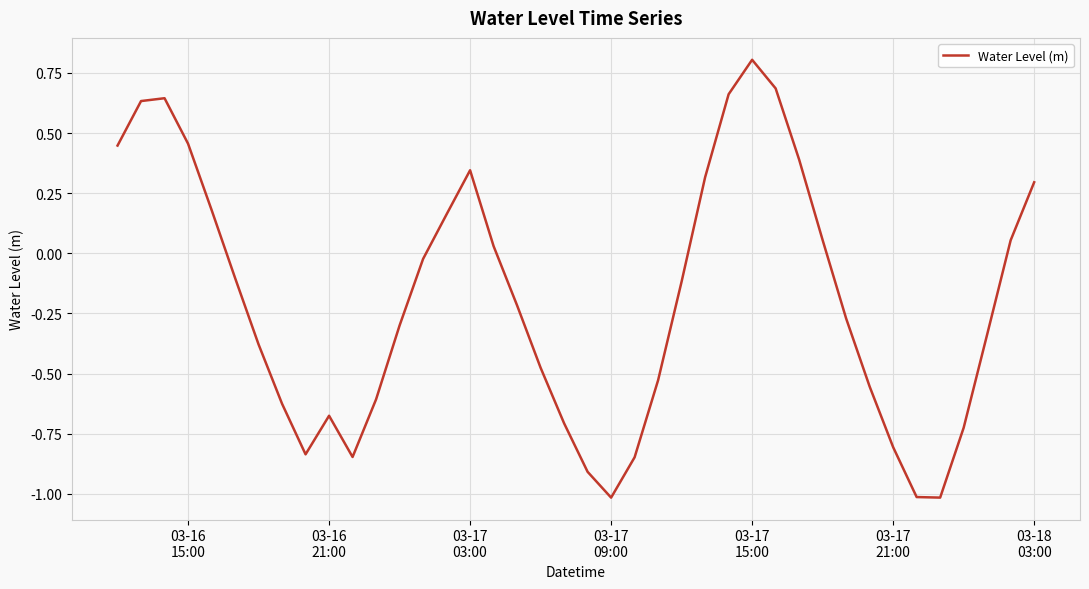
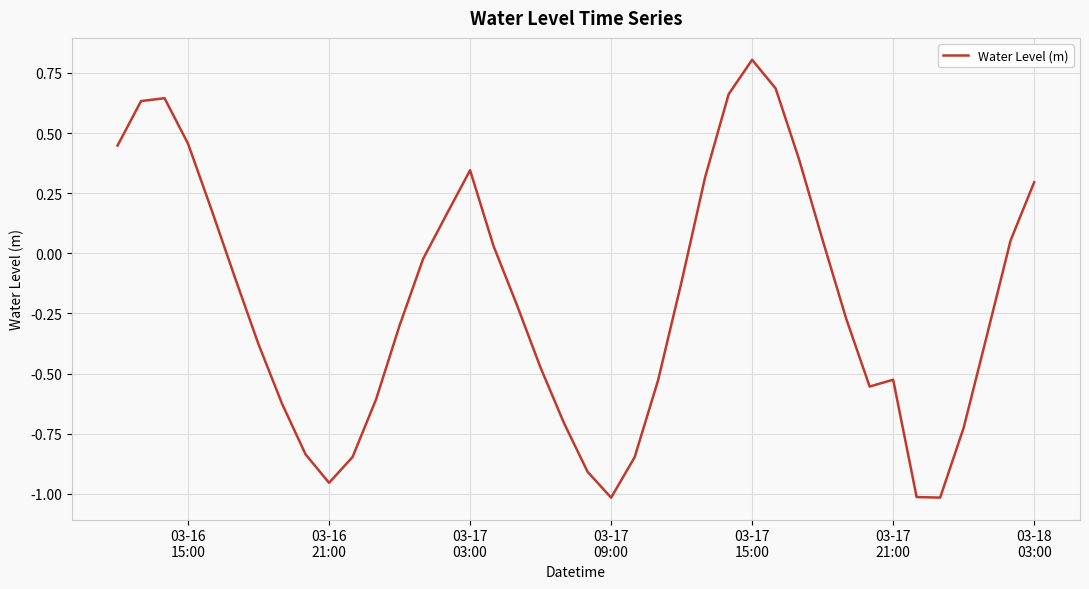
  {
    "03-16 15:00": 0.46,
-   "03-16 21:00": -0.68,
+   "03-16 21:00": -0.95,
    "03-17 03:00": 0.35,
    "03-17 09:00": -1.02,
    "03-17 15:00": 0.80,
-   "03-17 21:00": -0.81,
+   "03-17 21:00": -0.53,
    "03-18 03:00": 0.30
  }
